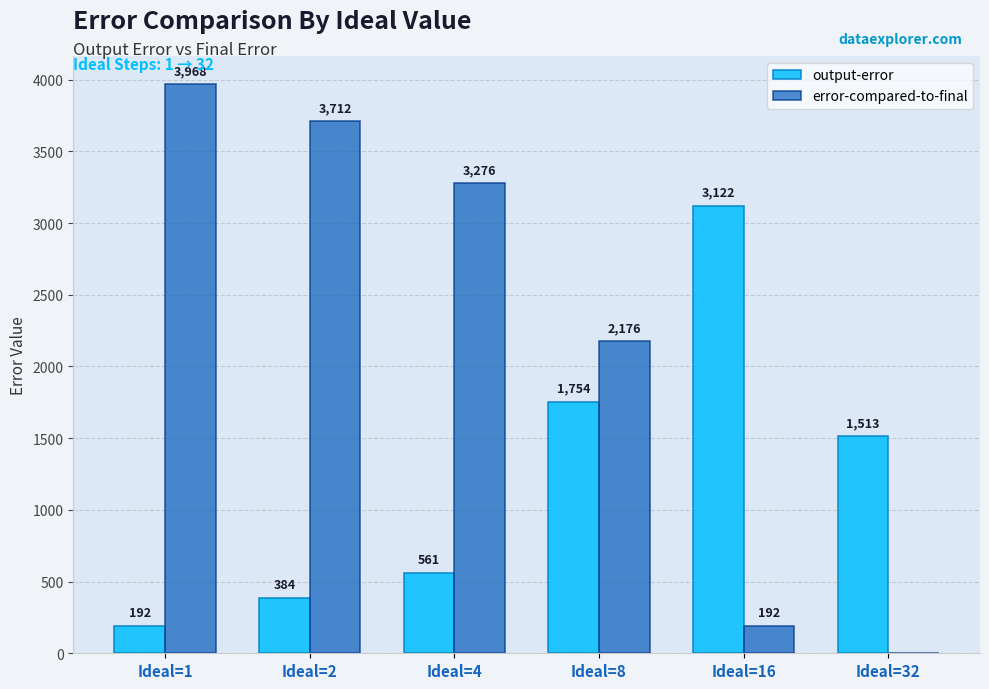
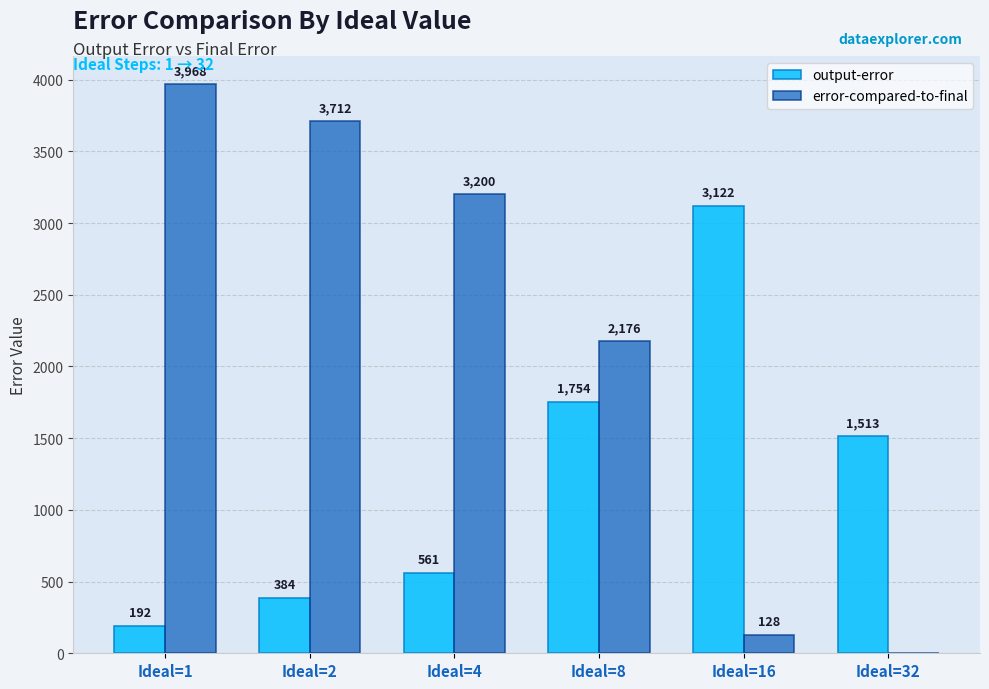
  {
    "output-error": {
      "Ideal=1": "192",
      "Ideal=2": "384",
      "Ideal=4": "561",
      "Ideal=8": "1,754",
      "Ideal=16": "3,122",
      "Ideal=32": "1,513"
    },
    "error-compared-to-final": {
      "Ideal=2": "3,712",
-     "Ideal=4": "3,276",
+     "Ideal=4": "3,200",
      "Ideal=8": "2,176",
-     "Ideal=16": "192"
+     "Ideal=16": "128"
    }
  }
